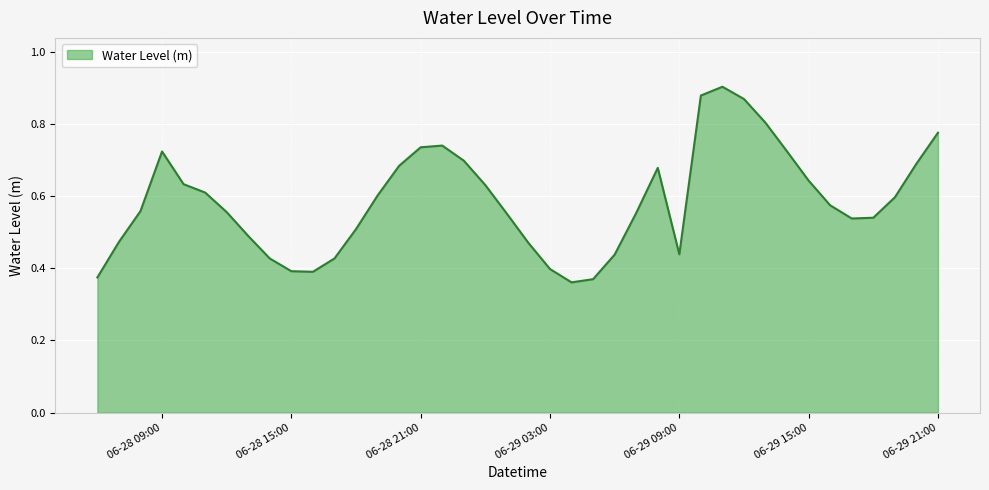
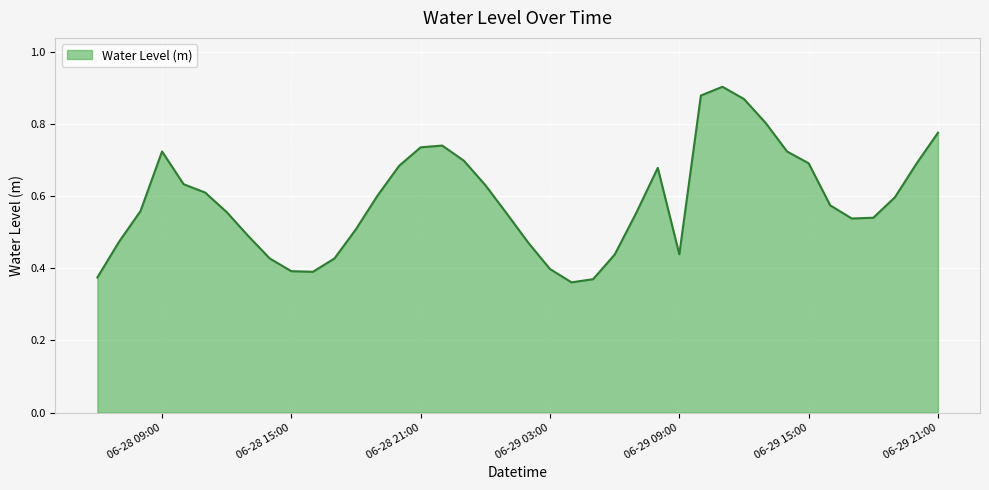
  {
    "06-28 09:00": 0.72,
    "06-28 15:00": 0.39,
    "06-28 21:00": 0.74,
    "06-29 03:00": 0.40,
    "06-29 09:00": 0.44,
-   "06-29 15:00": 0.64,
+   "06-29 15:00": 0.69,
    "06-29 21:00": 0.78
  }
